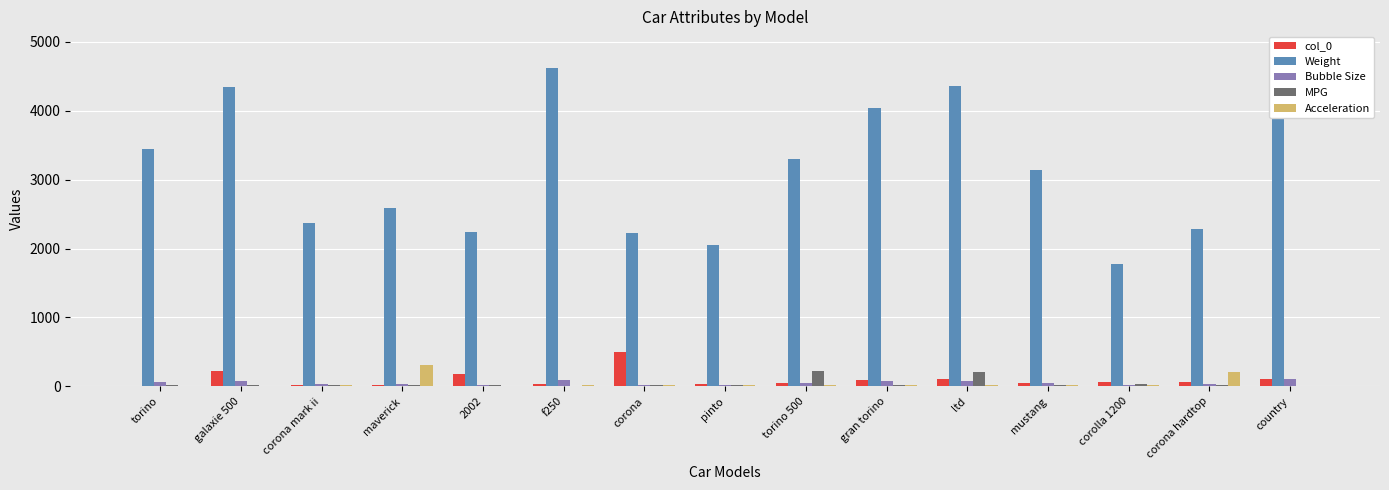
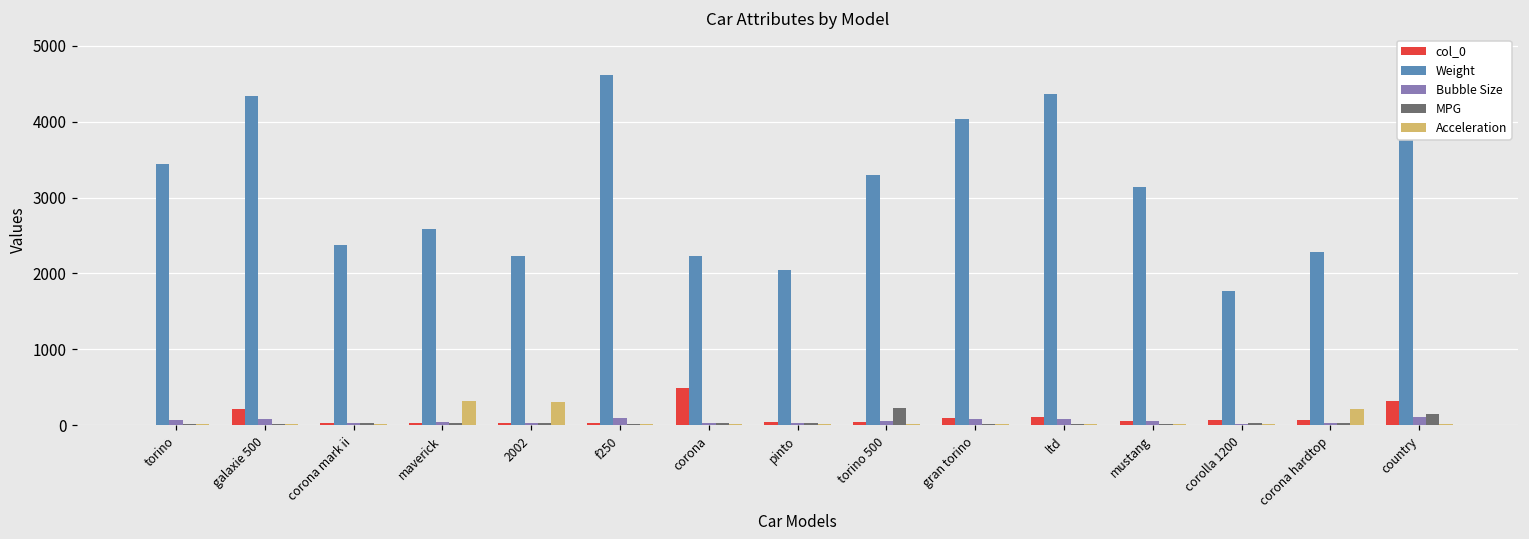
  {
    "col_0": {
      "galaxie 500": 200,
-     "2002": 200,
+     "2002": 0,
      "corona": 500,
      "pinto": 0,
      "torino 500": 0,
      "gran torino": 100,
      "ltd": 100,
      "mustang": 100,
      "corolla 1200": 100,
      "corona hardtop": 100,
-     "country": 100
+     "country": 300
    },
    "MPG": {
      "torino 500": 200,
-     "ltd": 200,
-     "country": 0
+     "ltd": 0,
+     "country": 100
    },
    "Acceleration": {
      "maverick": 300,
-     "2002": 0,
+     "2002": 300,
      "corona hardtop": 200
    }
  }
